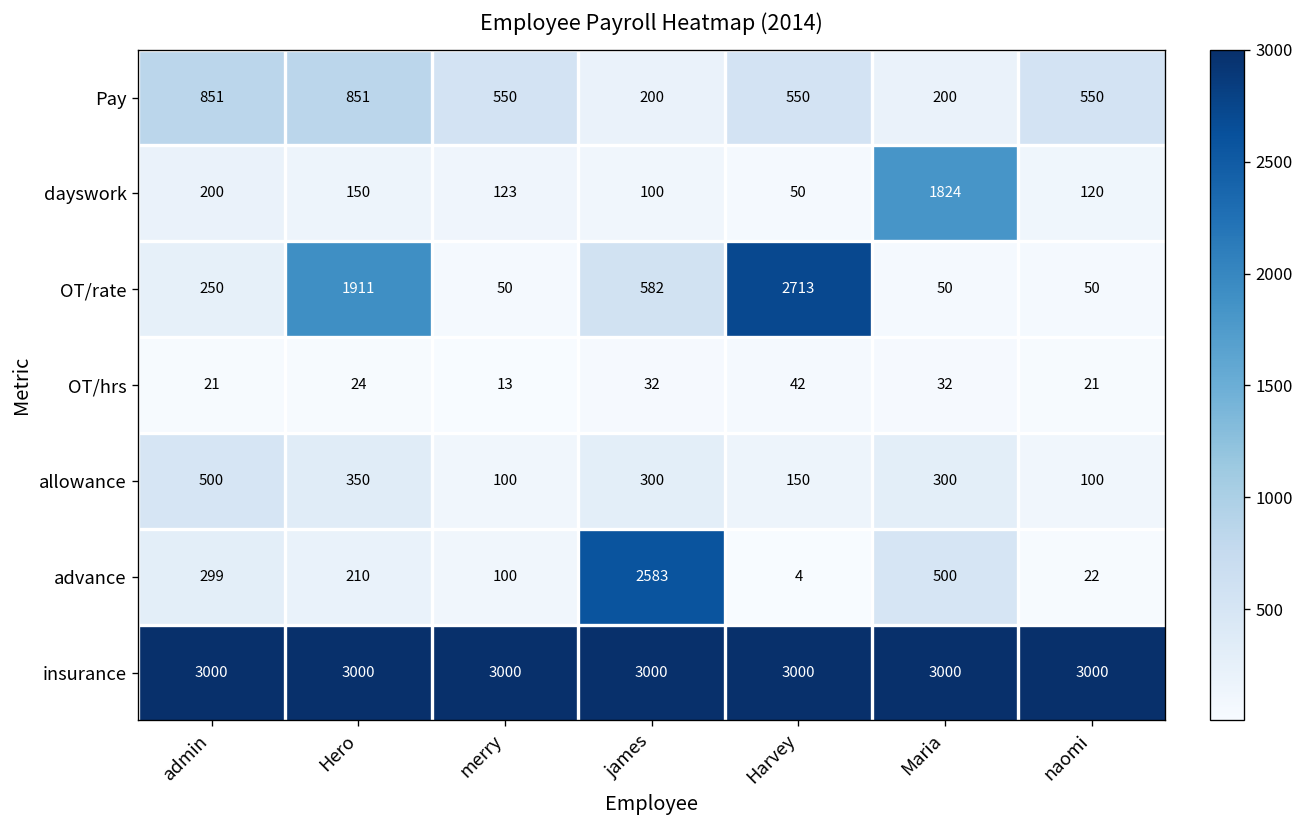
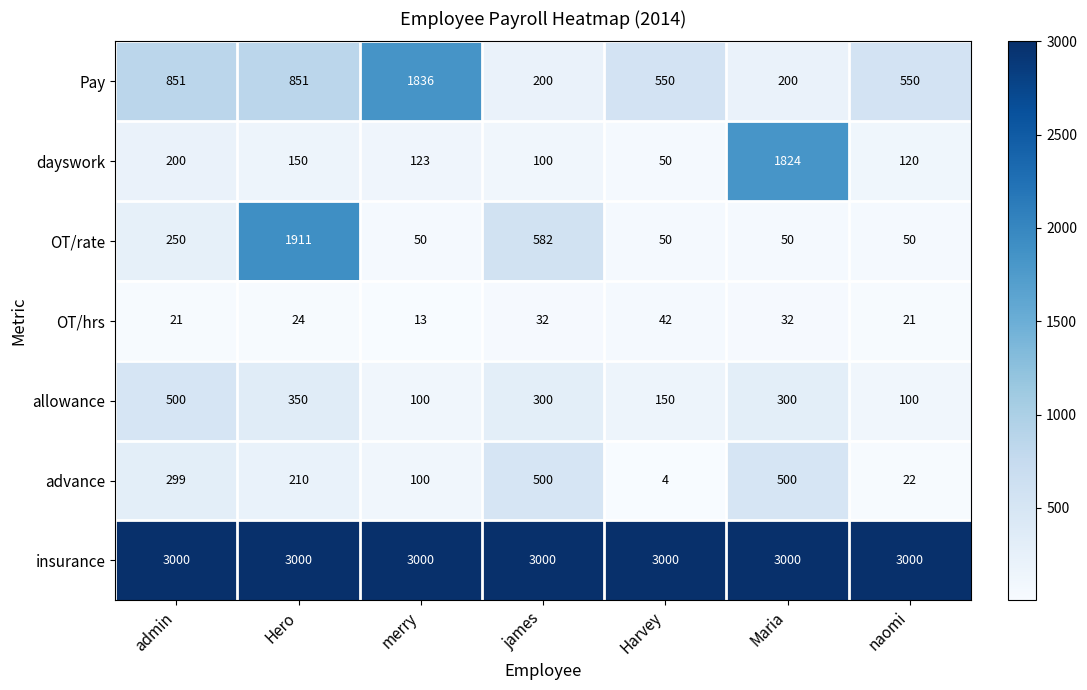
  {
    "Pay": {
      "admin": 851,
      "Hero": 851,
-     "merry": 550,
+     "merry": 1836,
      "james": 200,
      "Harvey": 550,
      "Maria": 200,
      "naomi": 550
    },
    "dayswork": {
      "admin": 200,
      "Hero": 150,
      "merry": 123,
      "james": 100,
      "Harvey": 50,
      "Maria": 1824,
      "naomi": 120
    },
    "OT/rate": {
      "admin": 250,
      "Hero": 1911,
      "merry": 50,
      "james": 582,
-     "Harvey": 2713,
+     "Harvey": 50,
      "Maria": 50,
      "naomi": 50
    },
    "OT/hrs": {
      "admin": 21,
      "Hero": 24,
      "merry": 13,
      "james": 32,
      "Harvey": 42,
      "Maria": 32,
      "naomi": 21
    },
    "allowance": {
      "admin": 500,
      "Hero": 350,
      "merry": 100,
      "james": 300,
      "Harvey": 150,
      "Maria": 300,
      "naomi": 100
    },
    "advance": {
      "admin": 299,
      "Hero": 210,
      "merry": 100,
-     "james": 2583,
+     "james": 500,
      "Harvey": 4,
      "Maria": 500,
      "naomi": 22
    },
    "insurance": {
      "admin": 3000,
      "Hero": 3000,
      "merry": 3000,
      "james": 3000,
      "Harvey": 3000,
      "Maria": 3000,
      "naomi": 3000
    }
  }
